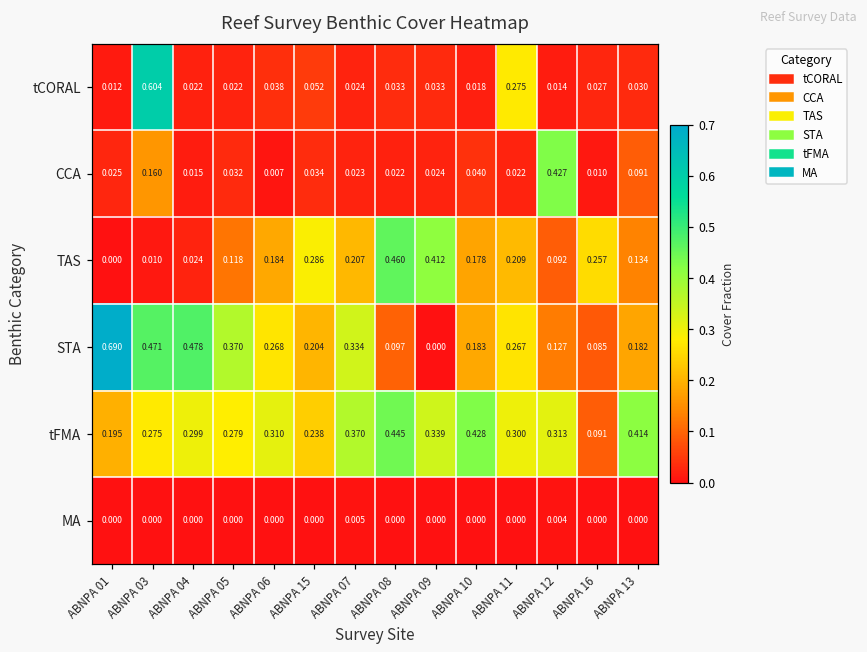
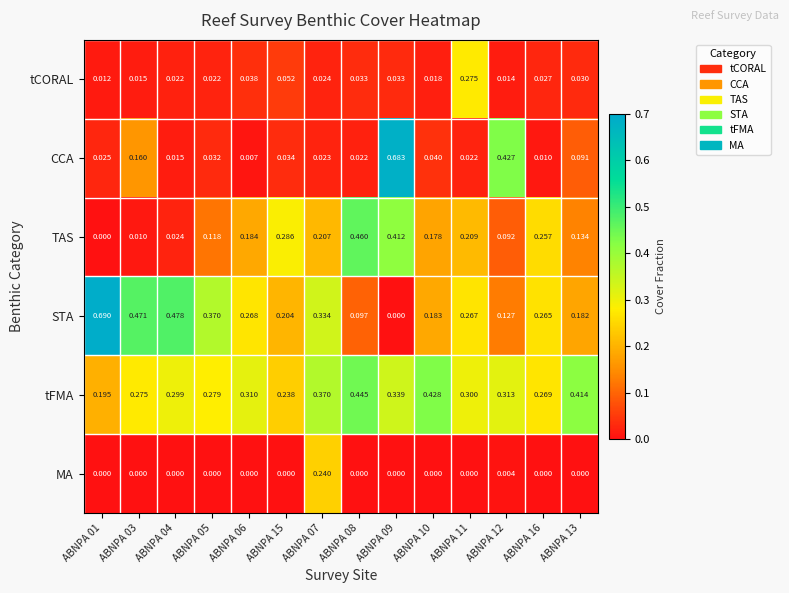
  {
    "tCORAL": {
      "ABNPA 01": 0.012,
-     "ABNPA 03": 0.604,
+     "ABNPA 03": 0.015,
      "ABNPA 04": 0.022,
      "ABNPA 05": 0.022,
      "ABNPA 06": 0.038,
      "ABNPA 15": 0.052,
      "ABNPA 07": 0.024,
      "ABNPA 08": 0.033,
      "ABNPA 09": 0.033,
      "ABNPA 10": 0.018,
      "ABNPA 11": 0.275,
      "ABNPA 12": 0.014,
      "ABNPA 16": 0.027,
      "ABNPA 13": 0.030
    },
    "CCA": {
      "ABNPA 01": 0.025,
      "ABNPA 03": 0.160,
      "ABNPA 04": 0.015,
      "ABNPA 05": 0.032,
      "ABNPA 06": 0.007,
      "ABNPA 15": 0.034,
      "ABNPA 07": 0.023,
      "ABNPA 08": 0.022,
-     "ABNPA 09": 0.024,
+     "ABNPA 09": 0.683,
      "ABNPA 10": 0.040,
      "ABNPA 11": 0.022,
      "ABNPA 12": 0.427,
      "ABNPA 16": 0.010,
      "ABNPA 13": 0.091
    },
    "TAS": {
      "ABNPA 01": 0.000,
      "ABNPA 03": 0.010,
      "ABNPA 04": 0.024,
      "ABNPA 05": 0.118,
      "ABNPA 06": 0.184,
      "ABNPA 15": 0.286,
      "ABNPA 07": 0.207,
      "ABNPA 08": 0.460,
      "ABNPA 09": 0.412,
      "ABNPA 10": 0.178,
      "ABNPA 11": 0.209,
      "ABNPA 12": 0.092,
      "ABNPA 16": 0.257,
      "ABNPA 13": 0.134
    },
    "STA": {
      "ABNPA 01": 0.690,
      "ABNPA 03": 0.471,
      "ABNPA 04": 0.478,
      "ABNPA 05": 0.370,
      "ABNPA 06": 0.268,
      "ABNPA 15": 0.204,
      "ABNPA 07": 0.334,
      "ABNPA 08": 0.097,
      "ABNPA 09": 0.000,
      "ABNPA 10": 0.183,
      "ABNPA 11": 0.267,
      "ABNPA 12": 0.127,
-     "ABNPA 16": 0.085,
+     "ABNPA 16": 0.265,
      "ABNPA 13": 0.182
    },
    "tFMA": {
      "ABNPA 01": 0.195,
      "ABNPA 03": 0.275,
      "ABNPA 04": 0.299,
      "ABNPA 05": 0.279,
      "ABNPA 06": 0.310,
      "ABNPA 15": 0.238,
      "ABNPA 07": 0.370,
      "ABNPA 08": 0.445,
      "ABNPA 09": 0.339,
      "ABNPA 10": 0.428,
      "ABNPA 11": 0.300,
      "ABNPA 12": 0.313,
-     "ABNPA 16": 0.091,
+     "ABNPA 16": 0.269,
      "ABNPA 13": 0.414
    },
    "MA": {
      "ABNPA 01": 0.000,
      "ABNPA 03": 0.000,
      "ABNPA 04": 0.000,
      "ABNPA 05": 0.000,
      "ABNPA 06": 0.000,
      "ABNPA 15": 0.000,
-     "ABNPA 07": 0.005,
+     "ABNPA 07": 0.240,
      "ABNPA 08": 0.000,
      "ABNPA 09": 0.000,
      "ABNPA 10": 0.000,
      "ABNPA 11": 0.000,
      "ABNPA 12": 0.004,
      "ABNPA 16": 0.000,
      "ABNPA 13": 0.000
    }
  }
